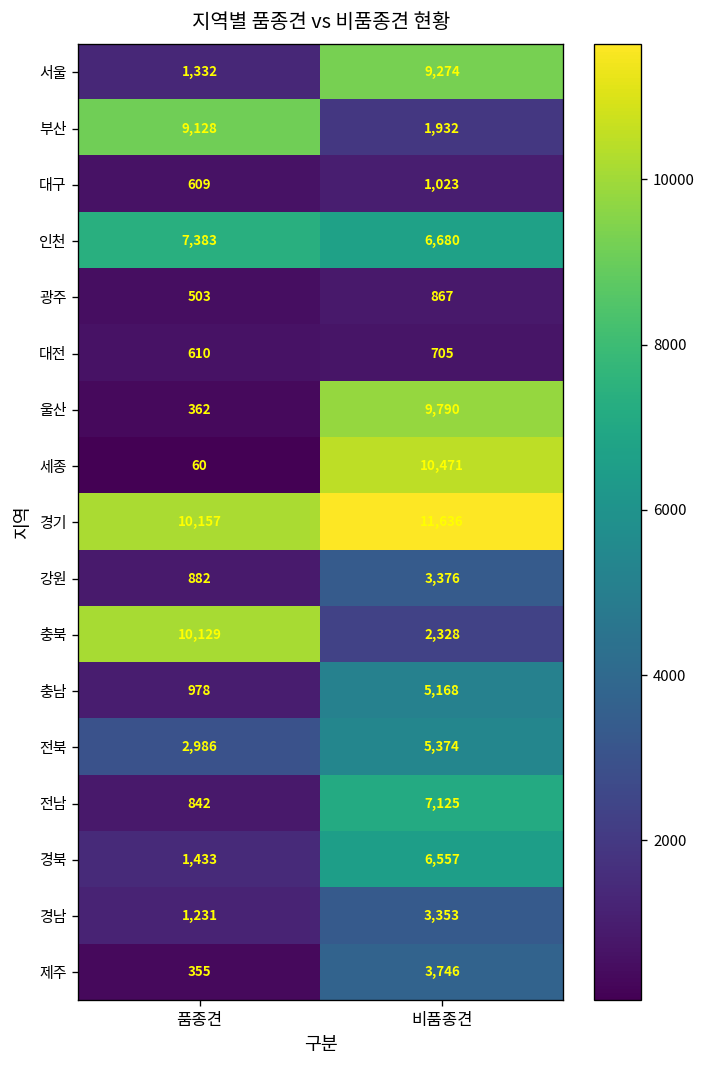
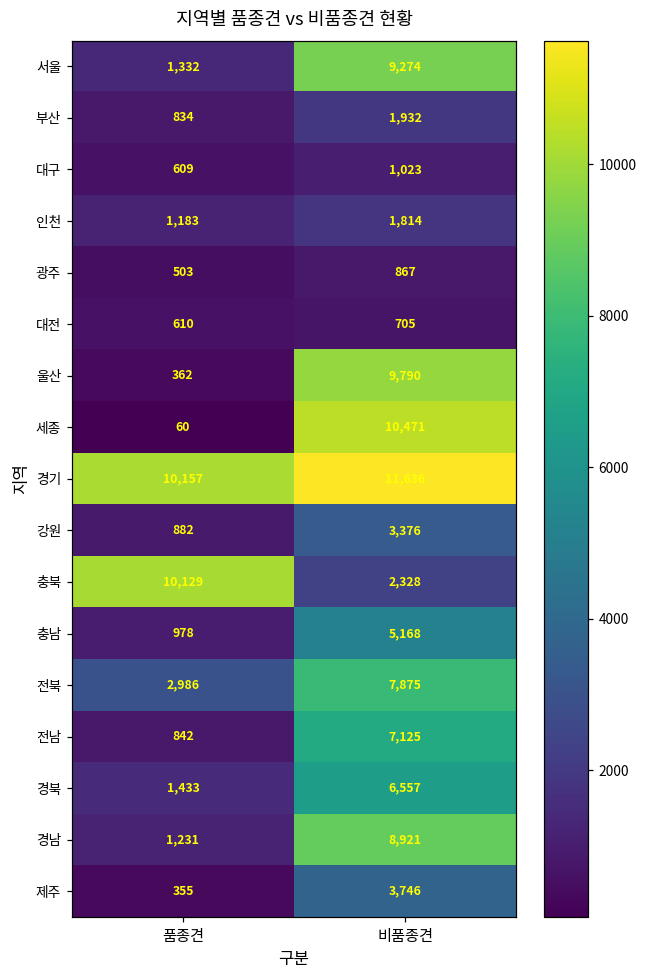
  {
    "서울": {
      "품종견": "1,332",
      "비품종견": "9,274"
    },
    "부산": {
-     "품종견": "9,128",
+     "품종견": "834",
      "비품종견": "1,932"
    },
    "대구": {
      "품종견": "609",
      "비품종견": "1,023"
    },
    "인천": {
-     "품종견": "7,383",
-     "비품종견": "6,680"
+     "품종견": "1,183",
+     "비품종견": "1,814"
    },
    "광주": {
      "품종견": "503",
      "비품종견": "867"
    },
    "대전": {
      "품종견": "610",
      "비품종견": "705"
    },
    "울산": {
      "품종견": "362",
      "비품종견": "9,790"
    },
    "세종": {
      "품종견": "60",
      "비품종견": "10,471"
    },
    "경기": {
      "품종견": "10,157"
    },
    "강원": {
      "품종견": "882",
      "비품종견": "3,376"
    },
    "충북": {
      "품종견": "10,129",
      "비품종견": "2,328"
    },
    "충남": {
      "품종견": "978",
      "비품종견": "5,168"
    },
    "전북": {
      "품종견": "2,986",
-     "비품종견": "5,374"
+     "비품종견": "7,875"
    },
    "전남": {
      "품종견": "842",
      "비품종견": "7,125"
    },
    "경북": {
      "품종견": "1,433",
      "비품종견": "6,557"
    },
    "경남": {
      "품종견": "1,231",
-     "비품종견": "3,353"
+     "비품종견": "8,921"
    },
    "제주": {
      "품종견": "355",
      "비품종견": "3,746"
    }
  }
